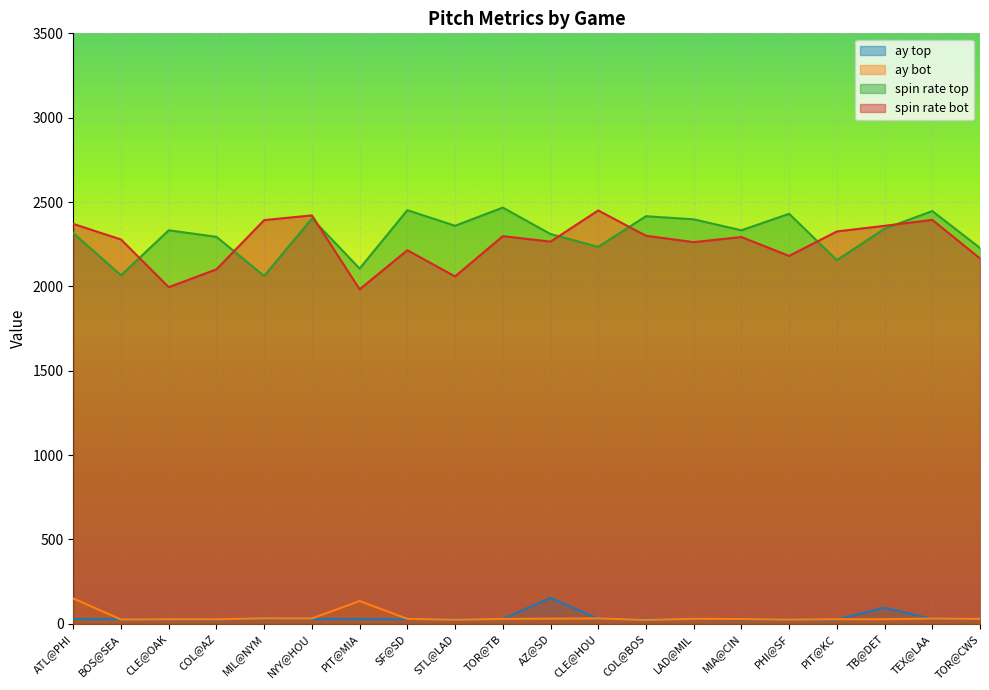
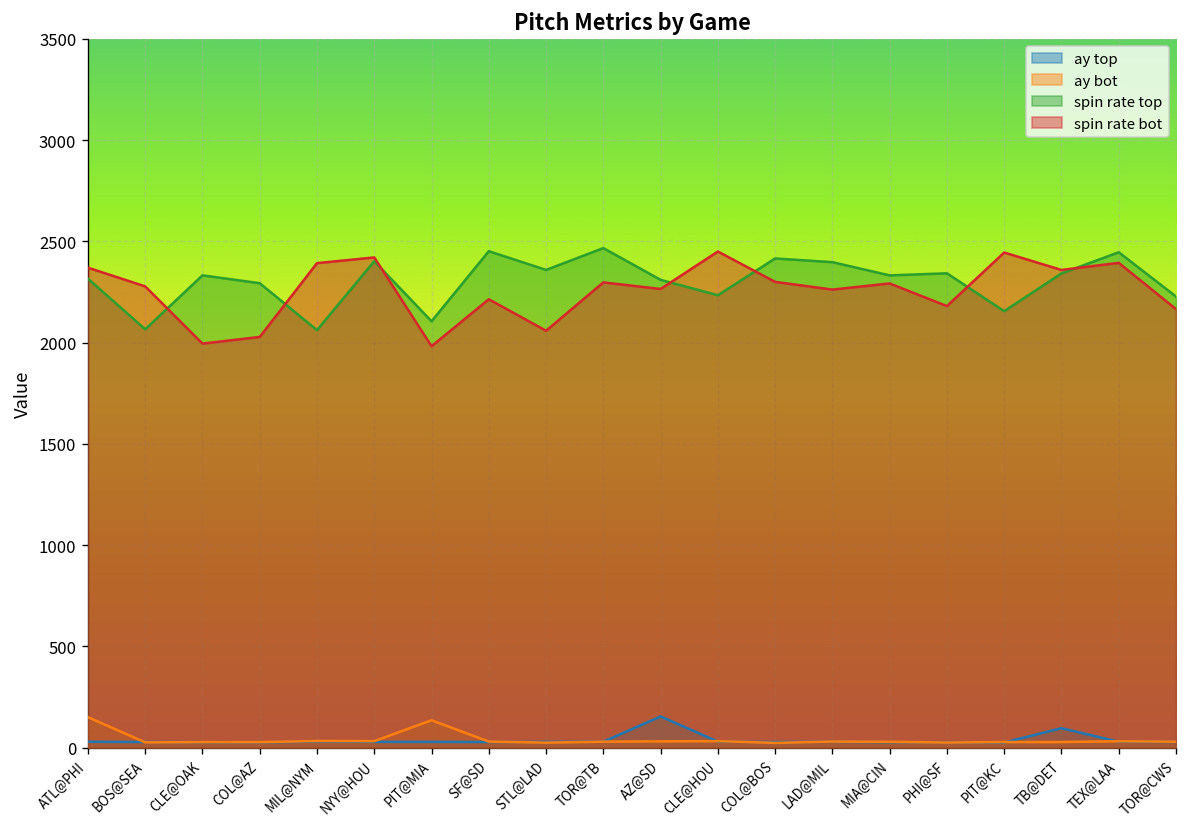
  {
    "ay top": {
      "ATL@PHI": 30,
      "PIT@MIA": 30,
      "AZ@SD": 150,
      "TB@DET": 100
    },
    "ay bot": {
      "ATL@PHI": 150,
      "PIT@MIA": 130,
      "AZ@SD": 30,
      "TB@DET": 30
    },
    "spin rate top": {
      "ATL@PHI": 2320,
      "BOS@SEA": 2070,
      "CLE@OAK": 2330,
      "COL@AZ": 2290,
      "MIL@NYM": 2060,
      "NYY@HOU": 2400,
      "PIT@MIA": 2110,
      "SF@SD": 2450,
      "STL@LAD": 2360,
      "TOR@TB": 2470,
      "AZ@SD": 2310,
      "CLE@HOU": 2230,
      "COL@BOS": 2420,
      "LAD@MIL": 2400,
      "MIA@CIN": 2330,
-     "PHI@SF": 2430,
+     "PHI@SF": 2340,
      "PIT@KC": 2160,
      "TB@DET": 2340,
      "TEX@LAA": 2450,
      "TOR@CWS": 2230
    },
    "spin rate bot": {
      "ATL@PHI": 2370,
      "BOS@SEA": 2280,
      "CLE@OAK": 2000,
-     "COL@AZ": 2100,
+     "COL@AZ": 2030,
      "MIL@NYM": 2390,
      "NYY@HOU": 2420,
      "PIT@MIA": 1980,
      "SF@SD": 2210,
      "STL@LAD": 2060,
      "TOR@TB": 2300,
      "AZ@SD": 2270,
      "CLE@HOU": 2450,
      "COL@BOS": 2300,
      "LAD@MIL": 2260,
      "MIA@CIN": 2290,
      "PHI@SF": 2180,
-     "PIT@KC": 2330,
+     "PIT@KC": 2450,
      "TB@DET": 2360,
      "TEX@LAA": 2390,
      "TOR@CWS": 2170
    }
  }
